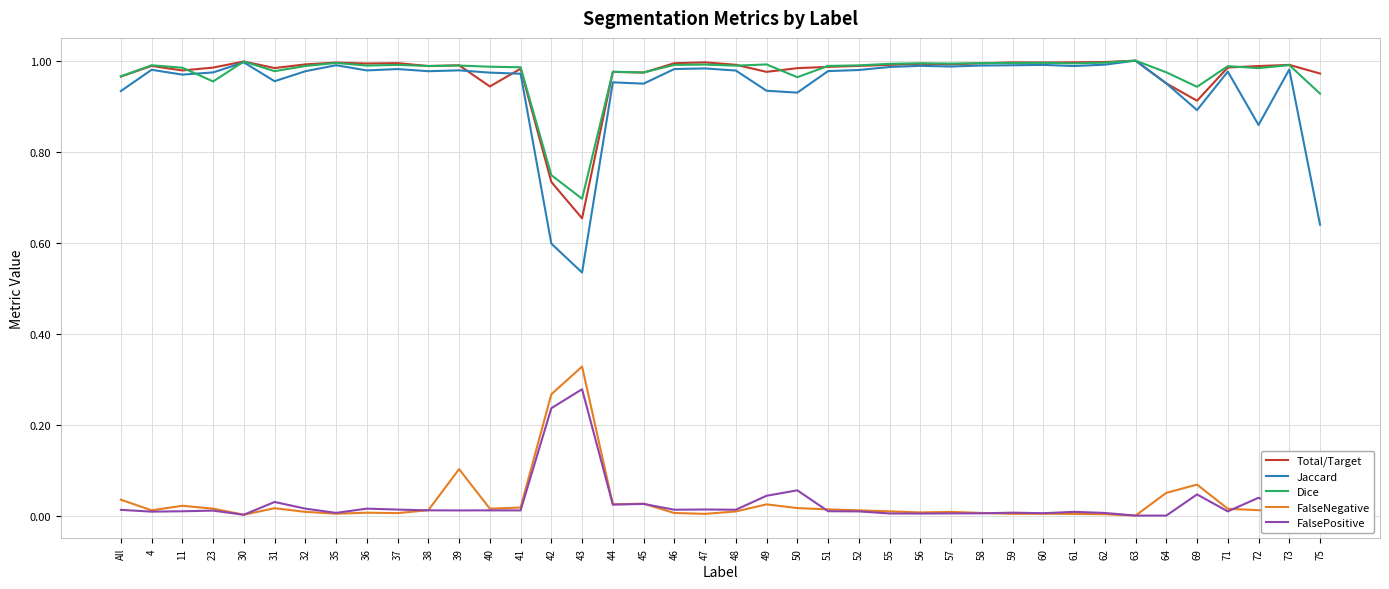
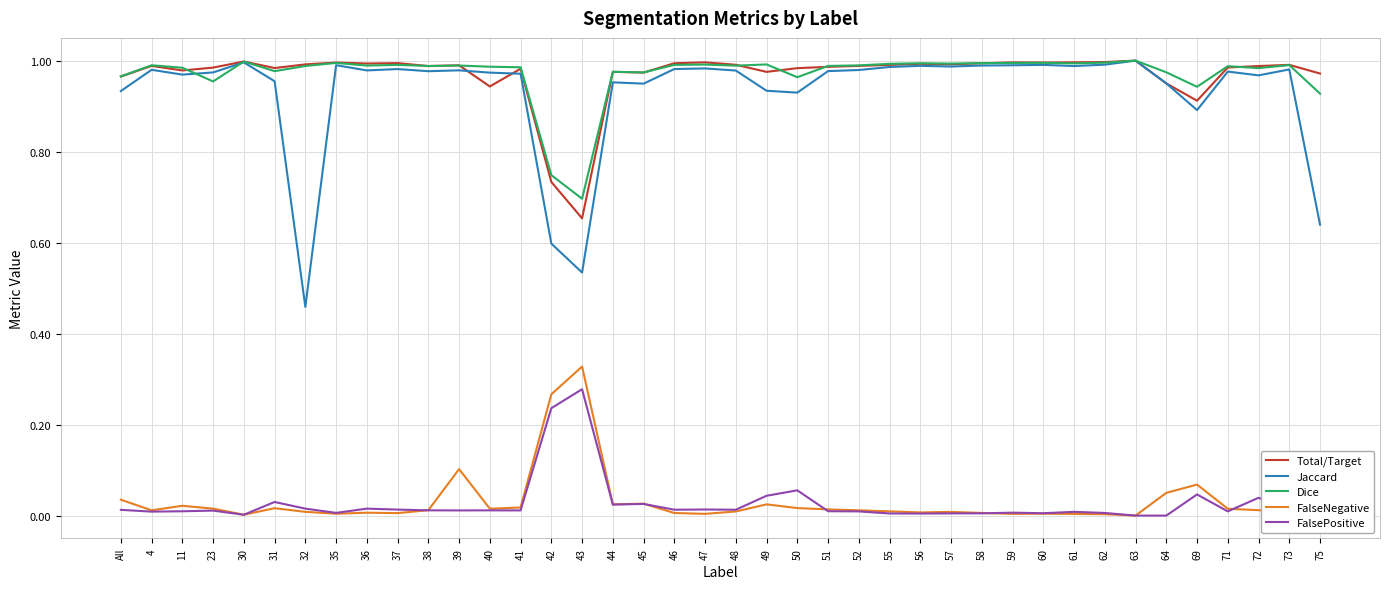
  {
    "Total/Target": {
      "11": 0.98,
      "23": 0.98,
      "31": 0.98,
      "40": 0.94,
      "42": 0.73,
      "43": 0.65,
      "49": 0.98,
      "50": 0.98,
      "69": 0.91,
      "75": 0.97
    },
    "Jaccard": {
      "All": 0.93,
      "4": 0.98,
      "11": 0.97,
      "23": 0.97,
      "31": 0.95,
-     "32": 0.98,
+     "32": 0.46,
      "36": 0.98,
      "37": 0.98,
      "38": 0.98,
      "39": 0.98,
      "40": 0.97,
      "41": 0.97,
      "42": 0.60,
      "43": 0.53,
      "44": 0.95,
      "45": 0.95,
      "46": 0.98,
      "47": 0.98,
      "48": 0.98,
      "49": 0.93,
      "50": 0.93,
      "51": 0.98,
      "52": 0.98,
      "61": 0.99,
      "69": 0.89,
      "71": 0.98,
-     "72": 0.86,
+     "72": 0.97,
      "73": 0.98,
      "75": 0.64
    },
    "Dice": {
      "11": 0.98,
      "23": 0.95,
      "31": 0.98,
      "40": 0.99,
      "42": 0.75,
      "43": 0.70,
      "49": 0.99,
      "50": 0.96,
      "64": 0.97,
      "69": 0.94,
      "75": 0.93
    },
    "FalseNegative": {
      "All": 0.03,
      "11": 0.02,
      "31": 0.02,
      "32": 0.01,
      "36": 0.01,
      "37": 0.01,
      "39": 0.10,
      "41": 0.02,
      "42": 0.27,
      "43": 0.33,
      "46": 0.01,
      "47": 0.00,
      "49": 0.02,
      "50": 0.02,
      "64": 0.05,
      "69": 0.07,
      "71": 0.02,
      "72": 0.01
    },
    "FalsePositive": {
      "All": 0.01,
      "11": 0.01,
      "31": 0.03,
      "32": 0.02,
      "36": 0.02,
      "37": 0.01,
      "39": 0.01,
      "41": 0.01,
      "42": 0.24,
      "43": 0.28,
      "46": 0.01,
      "47": 0.01,
      "49": 0.04,
      "50": 0.06,
      "64": 0.00,
      "69": 0.05,
      "71": 0.01,
      "72": 0.04
    }
  }
